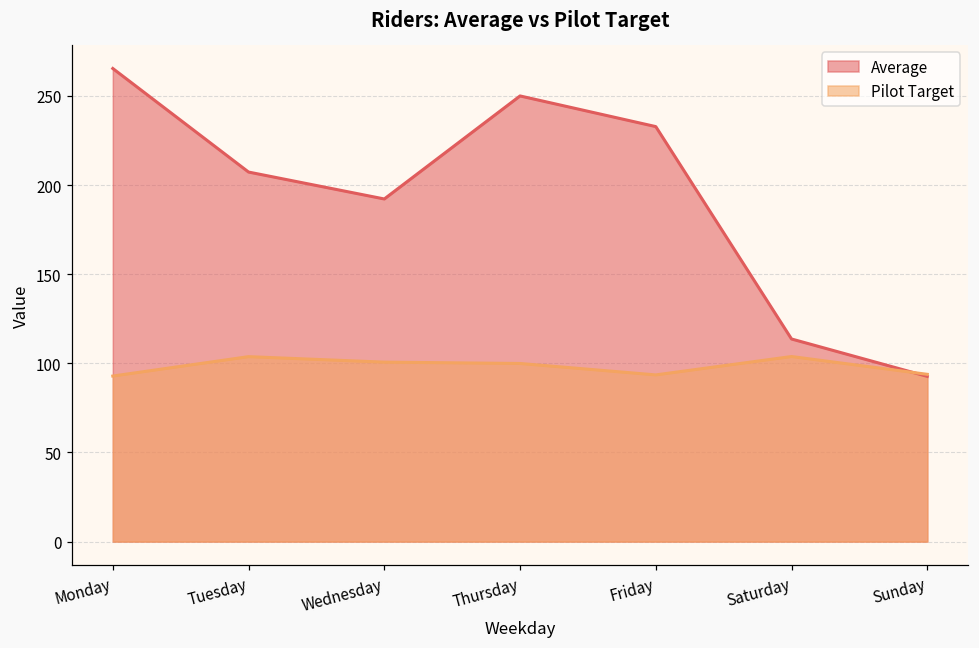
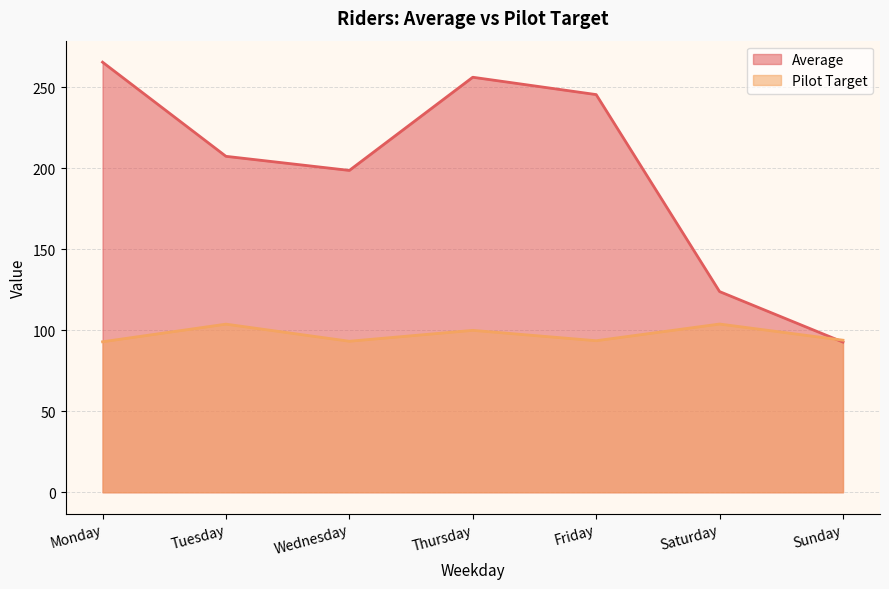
  {
    "Average": {
      "Monday": 265,
      "Tuesday": 207,
-     "Wednesday": 192,
-     "Thursday": 250,
-     "Friday": 233,
-     "Saturday": 114
+     "Wednesday": 199,
+     "Thursday": 256,
+     "Friday": 245,
+     "Saturday": 124
    },
    "Pilot Target": {
      "Monday": 93,
      "Tuesday": 104,
-     "Wednesday": 101,
+     "Wednesday": 93,
      "Thursday": 100,
      "Friday": 94,
      "Saturday": 104
    }
  }
